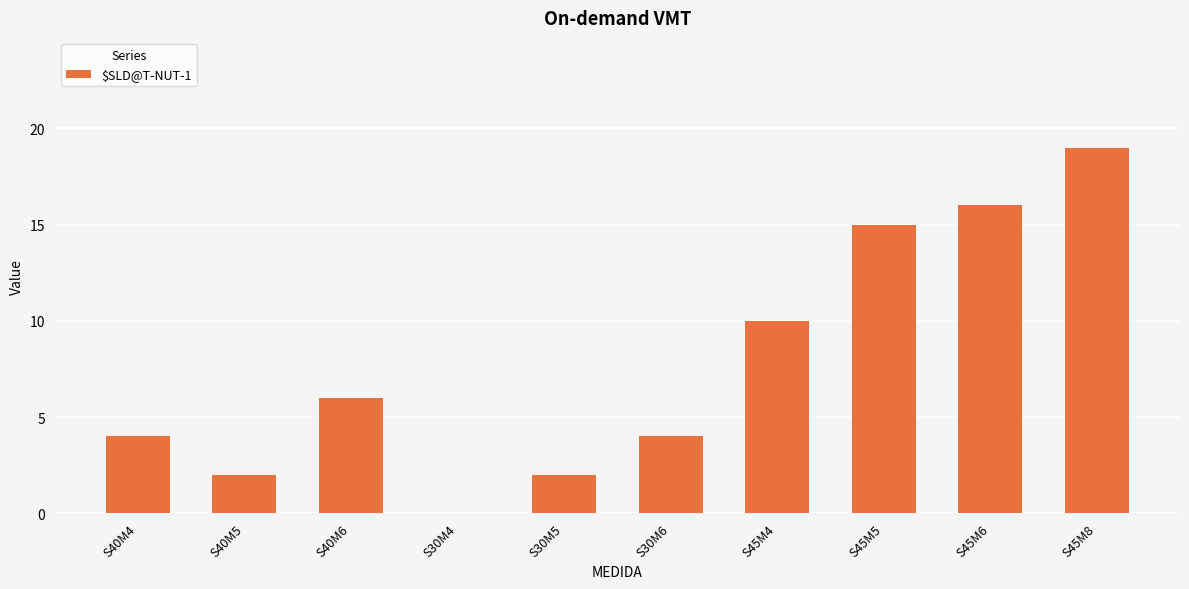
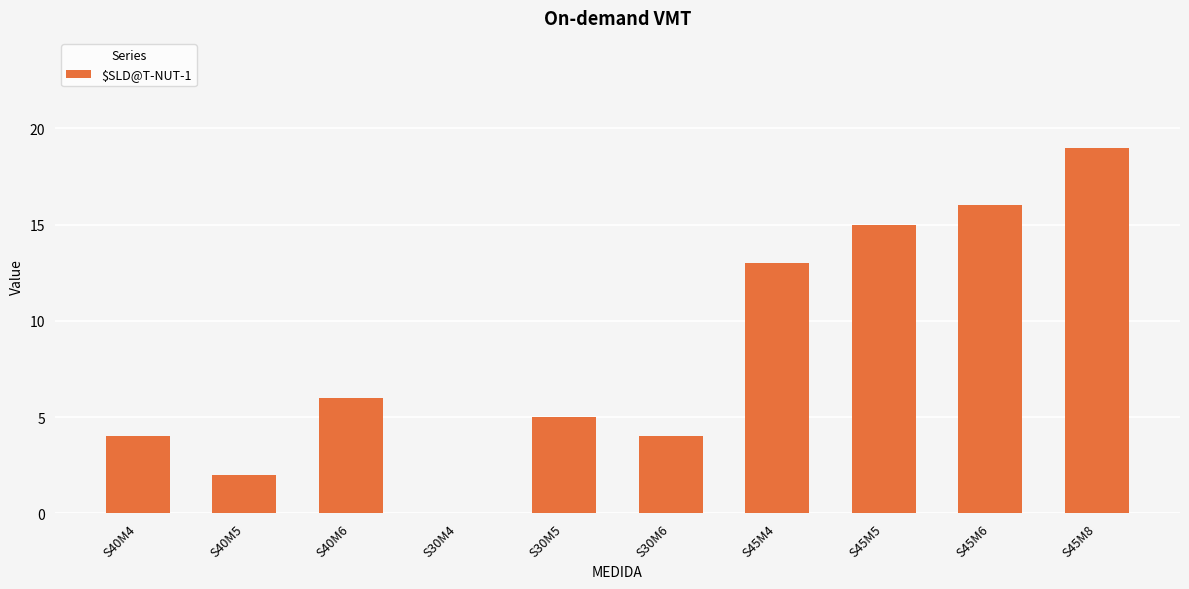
  {
    "S40M4": 4.0,
    "S40M5": 2.0,
    "S40M6": 6.0,
    "S30M4": 0.0,
-   "S30M5": 2.0,
+   "S30M5": 5.0,
    "S30M6": 4.0,
-   "S45M4": 10.0,
+   "S45M4": 13.0,
    "S45M5": 15.0,
    "S45M6": 16.0,
    "S45M8": 19.0
  }
